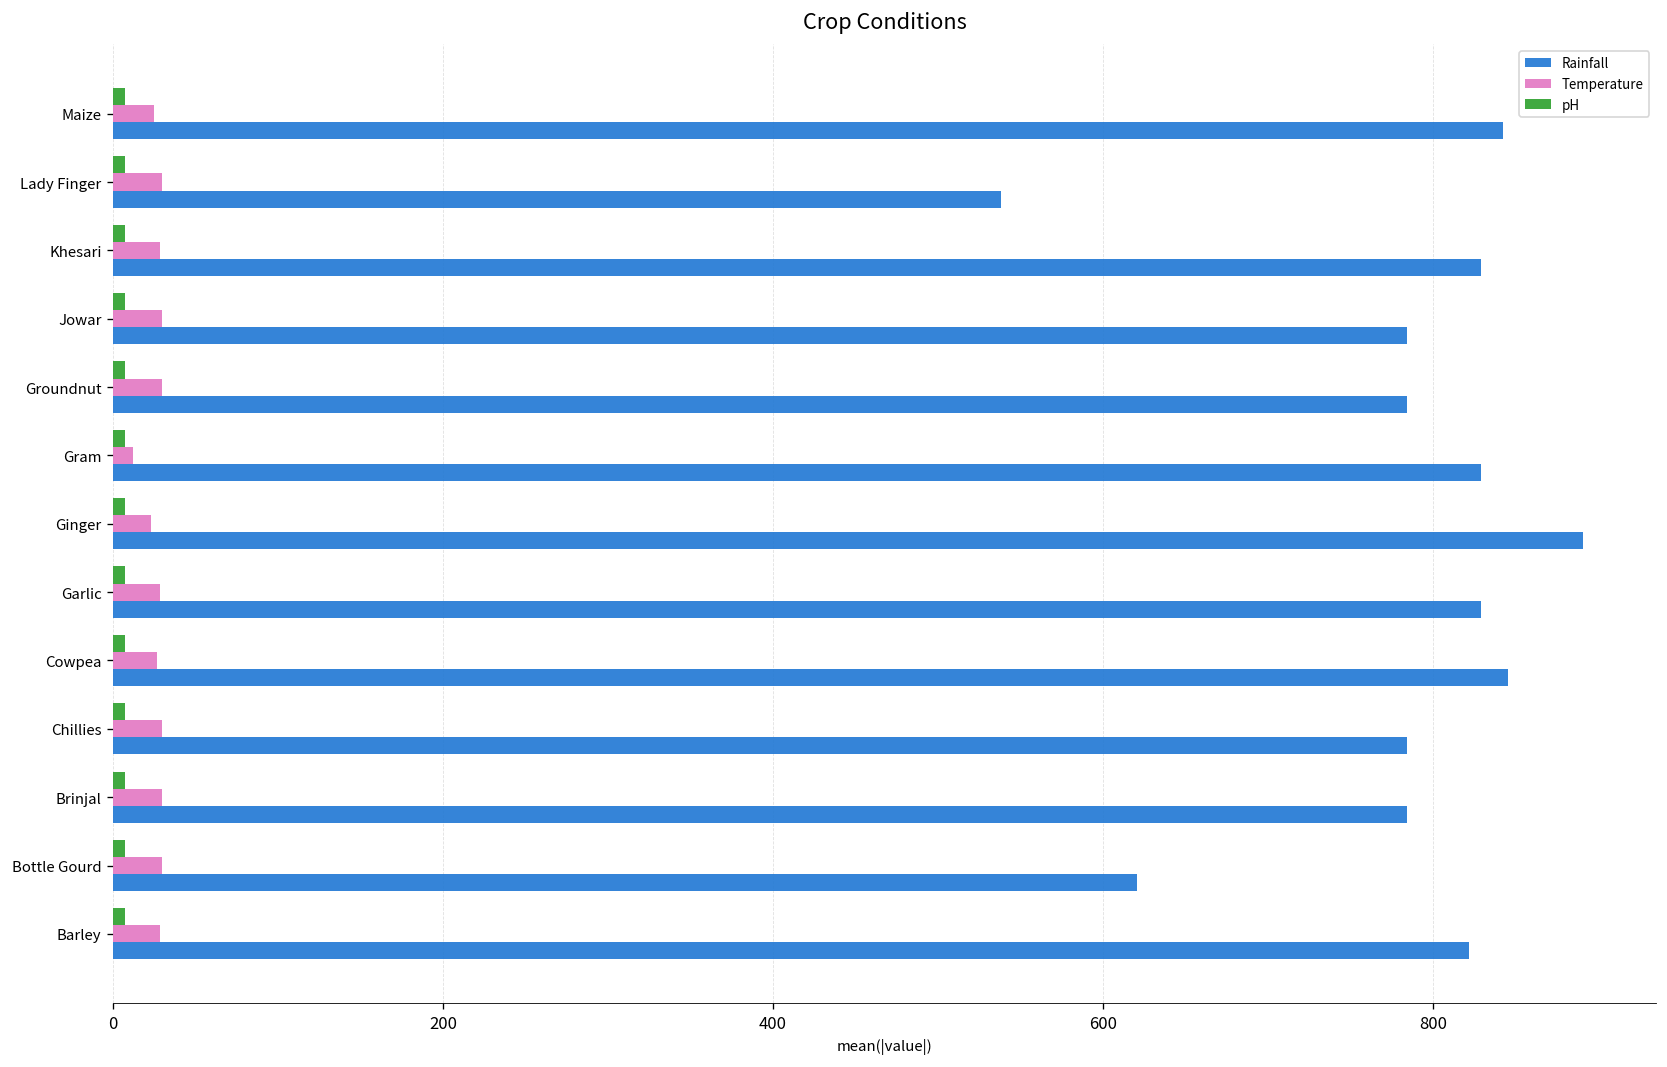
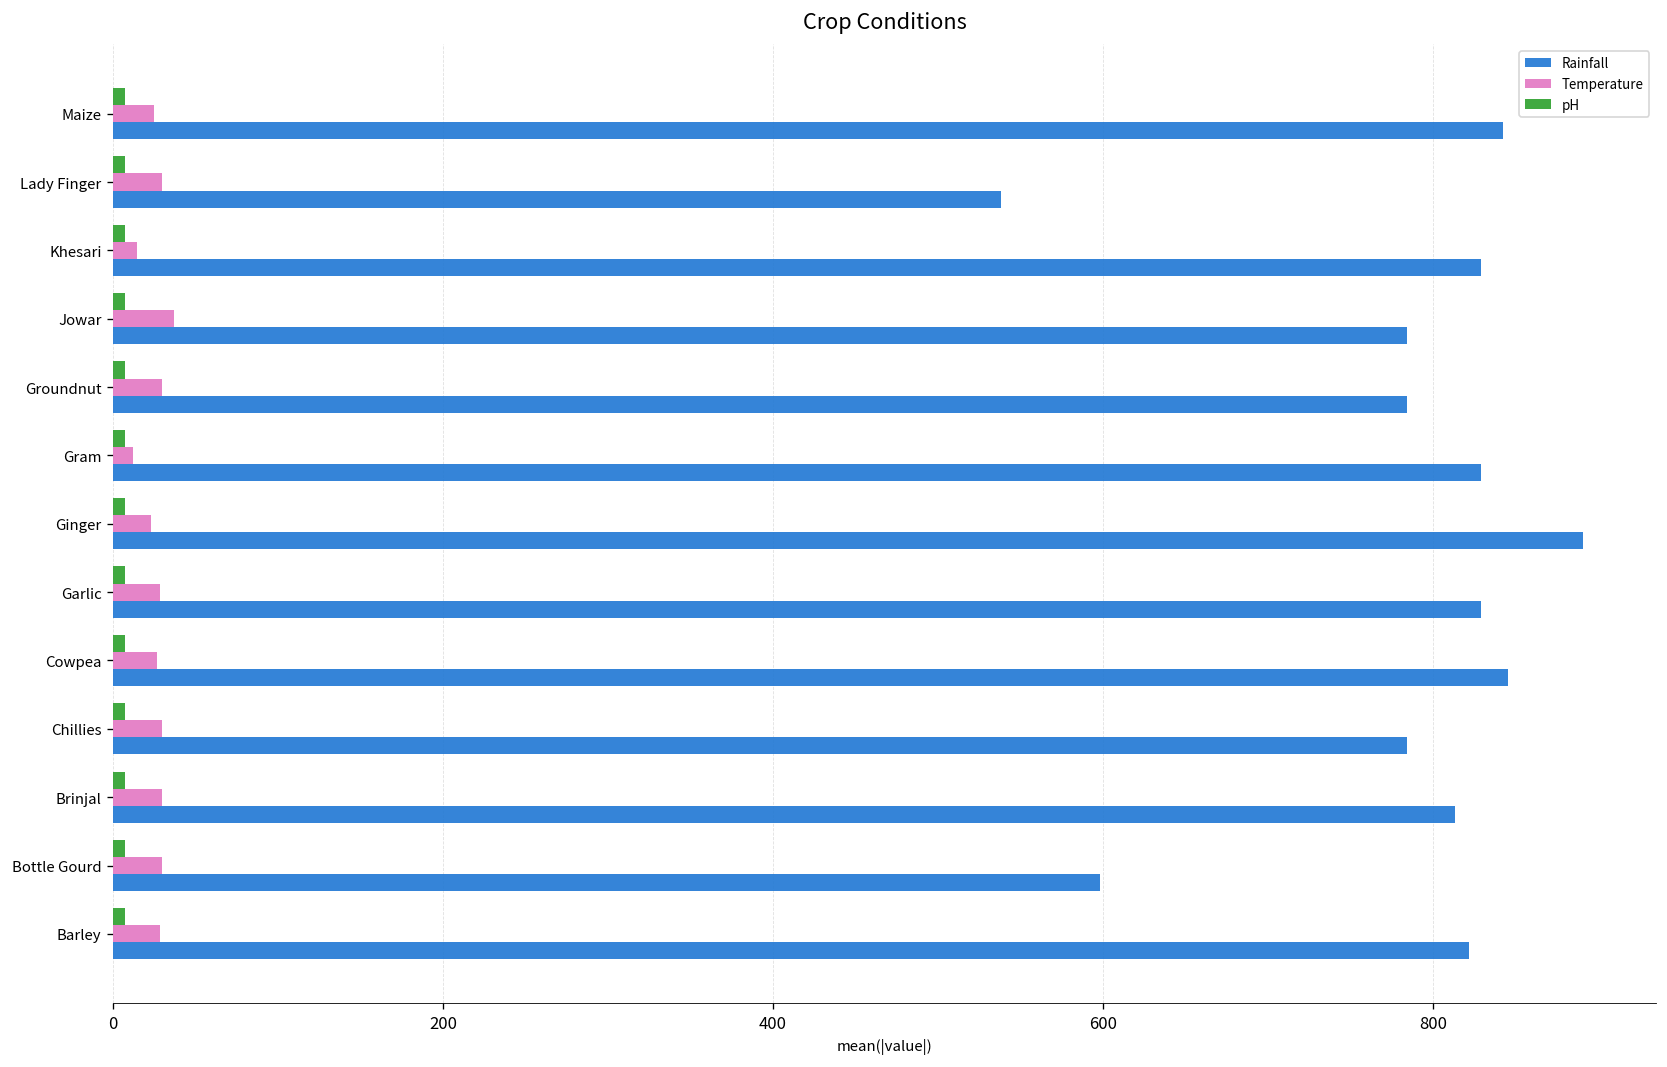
  {
    "Rainfall": {
      "Maize": 843,
      "Lady Finger": 538,
      "Khesari": 829,
      "Jowar": 784,
      "Groundnut": 784,
      "Gram": 829,
      "Ginger": 891,
      "Garlic": 829,
      "Cowpea": 845,
      "Chillies": 784,
-     "Brinjal": 784,
-     "Bottle Gourd": 621,
+     "Brinjal": 813,
+     "Bottle Gourd": 598,
      "Barley": 822
    },
    "Temperature": {
      "Maize": 25,
      "Lady Finger": 30,
-     "Khesari": 28,
-     "Jowar": 29,
+     "Khesari": 14,
+     "Jowar": 37,
      "Groundnut": 29,
      "Gram": 12,
      "Ginger": 23,
      "Garlic": 28,
      "Cowpea": 27,
      "Chillies": 29,
      "Brinjal": 29,
      "Bottle Gourd": 30,
      "Barley": 28
    },
    "pH": {
      "Maize": 7,
      "Lady Finger": 7,
      "Khesari": 7,
      "Jowar": 7,
      "Groundnut": 7,
      "Gram": 7,
      "Ginger": 7,
      "Garlic": 7,
      "Cowpea": 7,
      "Chillies": 7,
      "Brinjal": 7,
      "Bottle Gourd": 7,
      "Barley": 7
    }
  }
